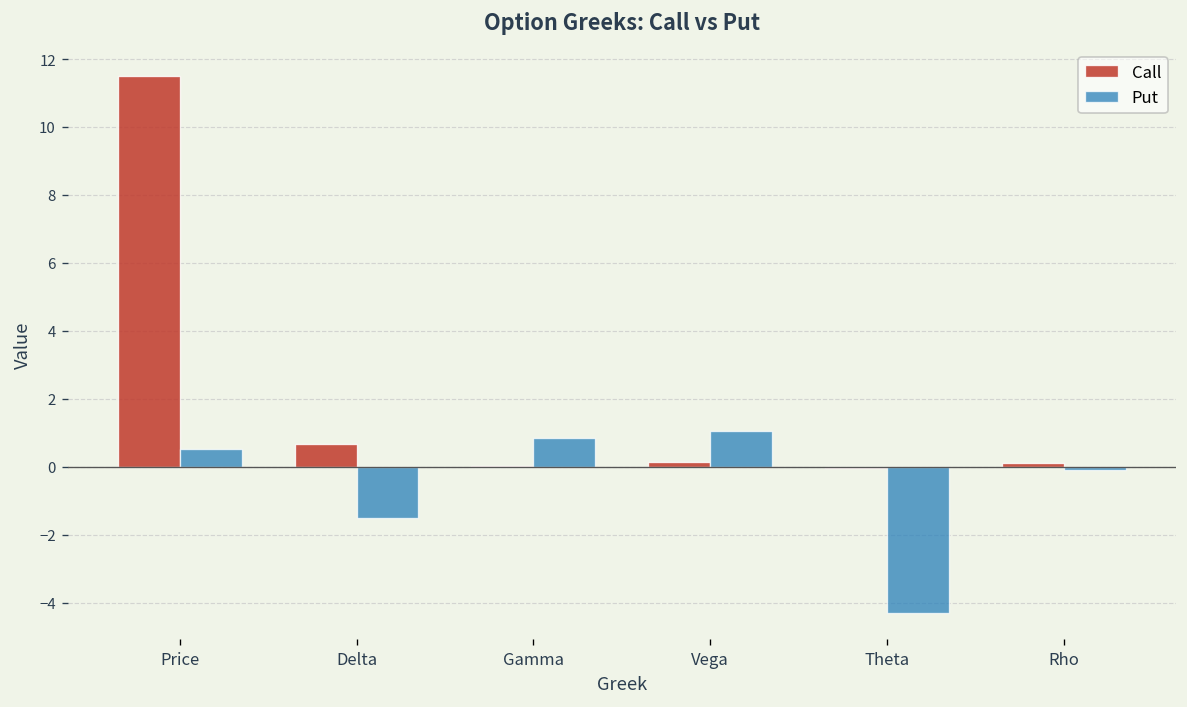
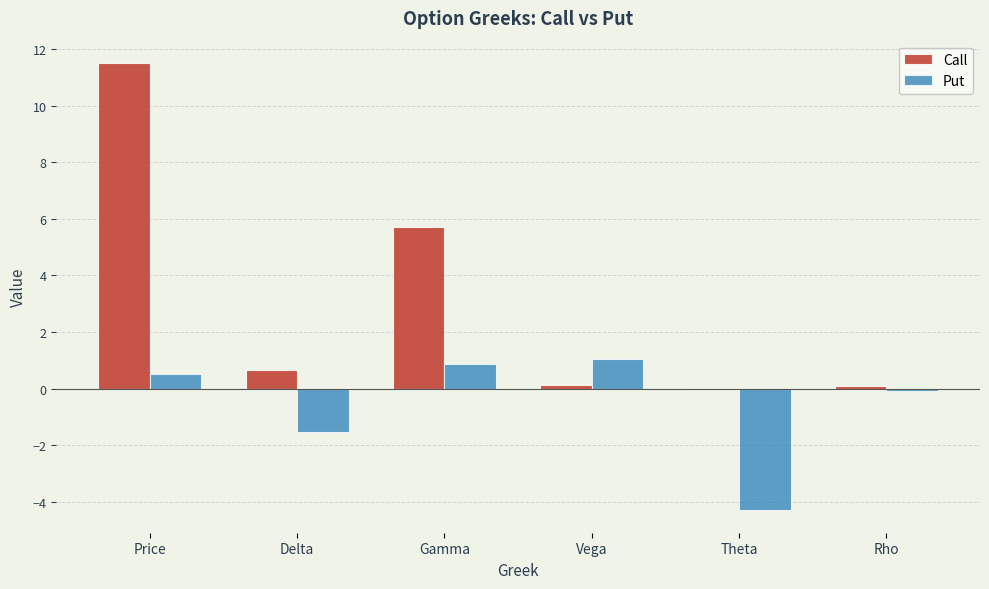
  {
    "Call": {
      "Price": 11.5,
      "Delta": 0.7,
-     "Gamma": 0.0,
+     "Gamma": 5.7,
      "Vega": 0.1,
      "Rho": 0.1
    },
    "Put": {
      "Price": 0.5,
      "Delta": -1.5,
      "Gamma": 0.9,
      "Vega": 1.1,
      "Theta": -4.3
    }
  }
